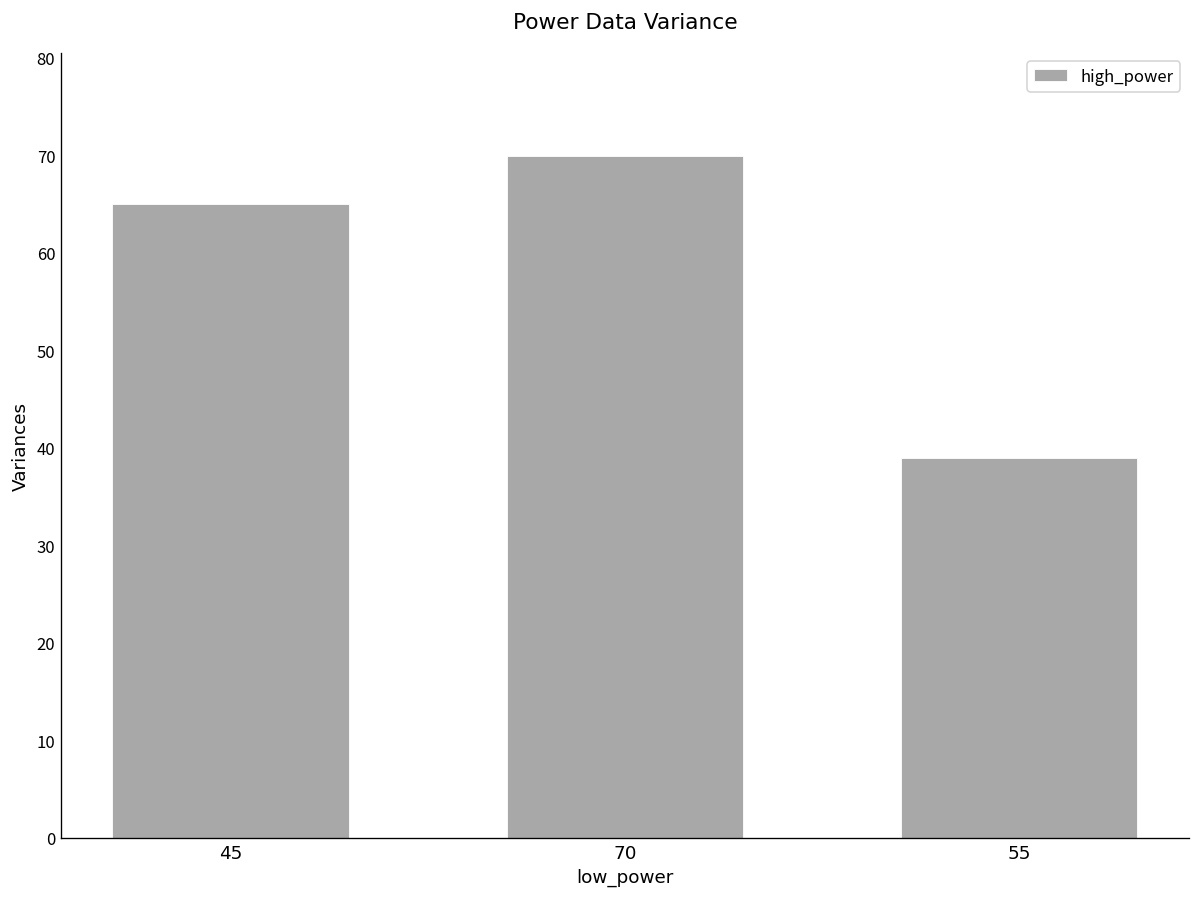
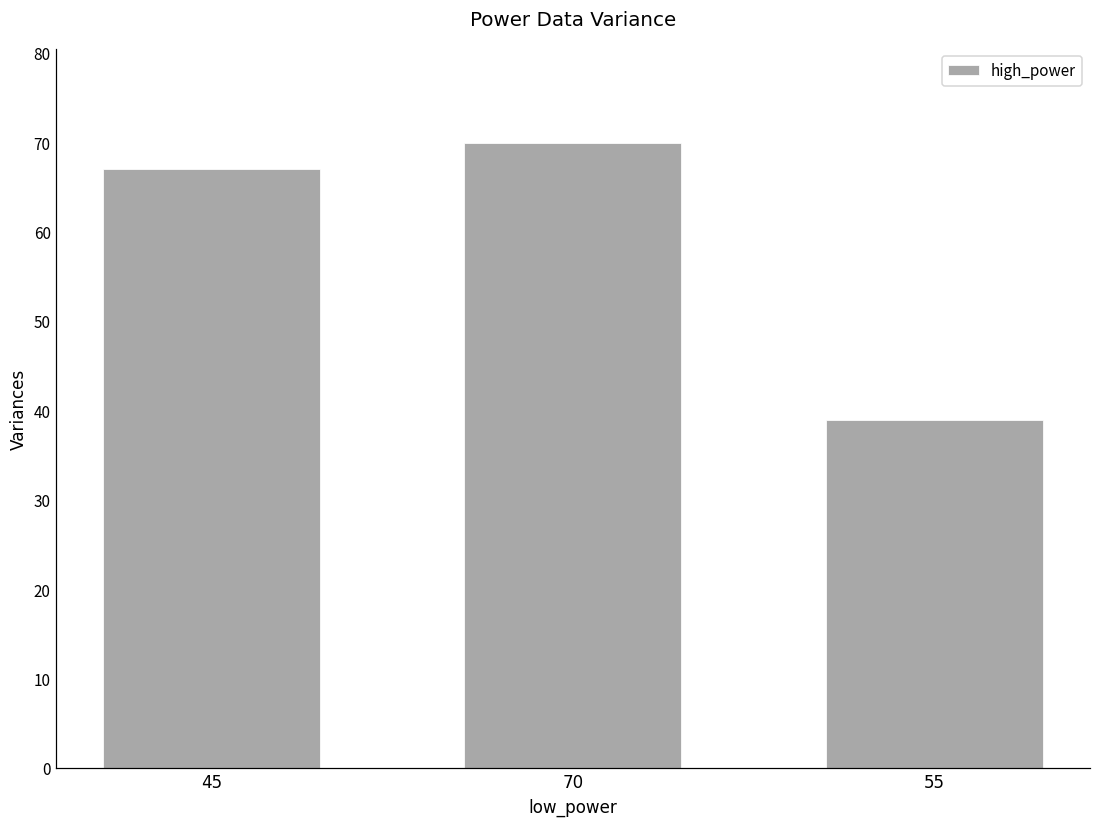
  {
-   "45": 65,
+   "45": 67,
    "70": 70,
    "55": 39
  }
